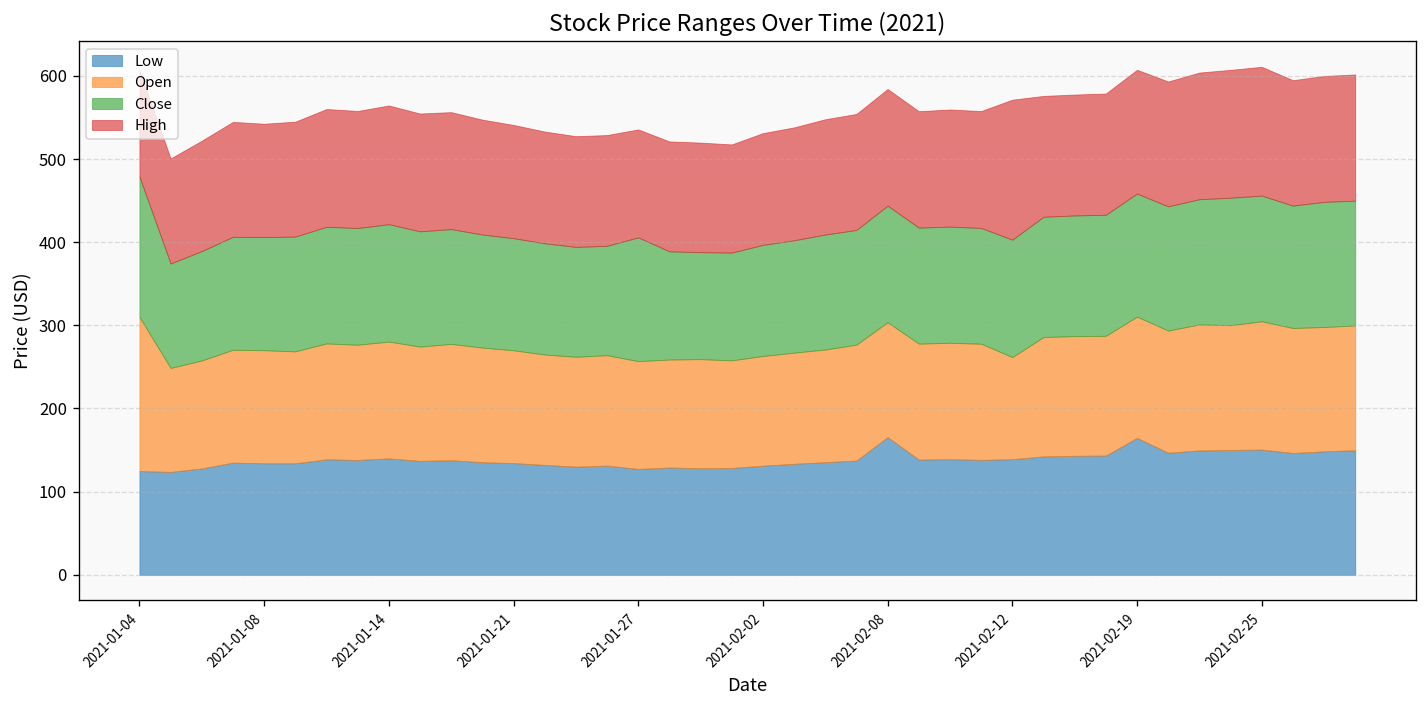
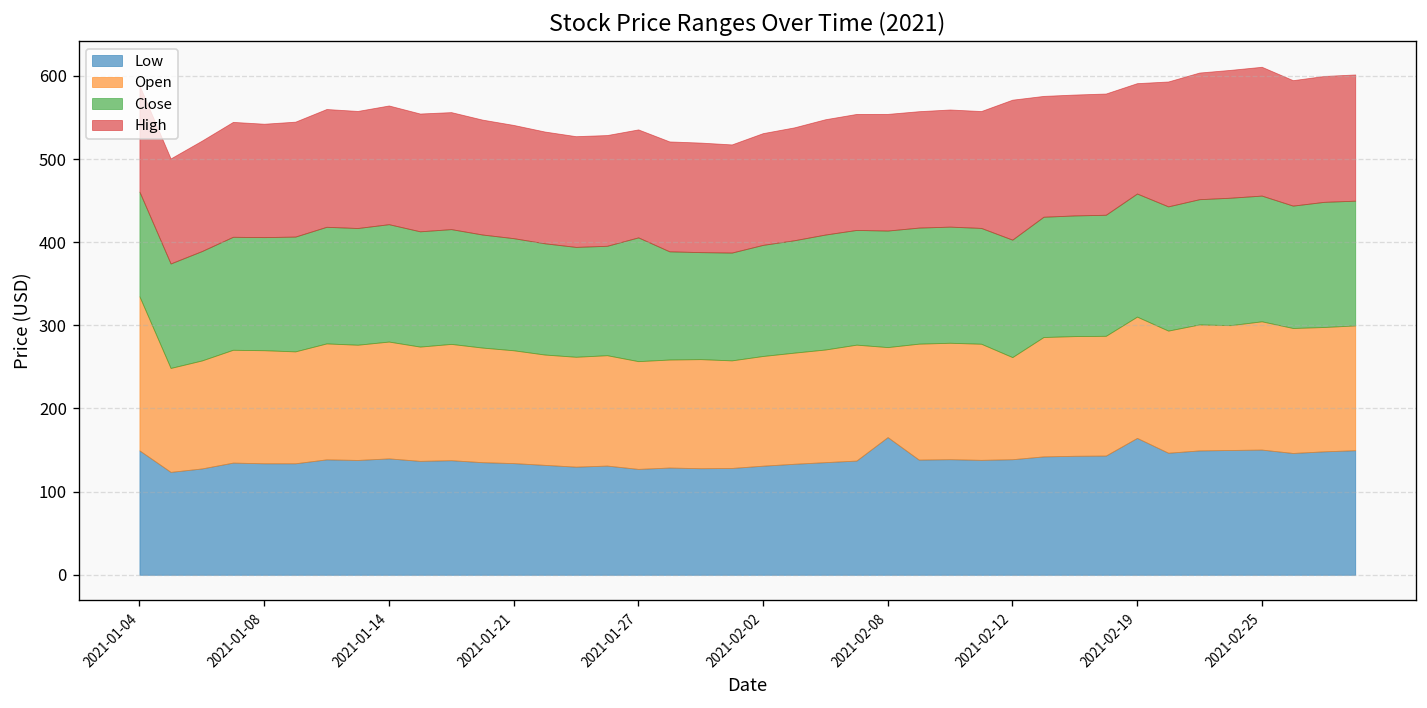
  {
    "Low": {
-     "2021-01-04": 120,
+     "2021-01-04": 150,
      "2021-01-08": 130,
      "2021-01-14": 140,
      "2021-01-21": 130,
      "2021-01-27": 130,
      "2021-02-02": 130,
      "2021-02-08": 170,
      "2021-02-12": 140,
      "2021-02-19": 160,
      "2021-02-25": 150
    },
    "Open": {
      "2021-01-04": 190,
      "2021-01-08": 140,
      "2021-01-14": 140,
      "2021-01-21": 140,
      "2021-01-27": 130,
      "2021-02-02": 130,
-     "2021-02-08": 140,
+     "2021-02-08": 110,
      "2021-02-12": 120,
      "2021-02-19": 150,
      "2021-02-25": 150
    },
    "Close": {
-     "2021-01-04": 170,
+     "2021-01-04": 130,
      "2021-01-08": 140,
      "2021-01-14": 140,
      "2021-01-21": 130,
      "2021-01-27": 150,
      "2021-02-02": 130,
      "2021-02-08": 140,
      "2021-02-12": 140,
      "2021-02-19": 150,
      "2021-02-25": 150
    },
    "High": {
      "2021-01-08": 140,
      "2021-01-14": 140,
      "2021-01-21": 140,
      "2021-01-27": 130,
      "2021-02-02": 130,
      "2021-02-08": 140,
      "2021-02-12": 170,
-     "2021-02-19": 150,
+     "2021-02-19": 130,
      "2021-02-25": 150
    }
  }
